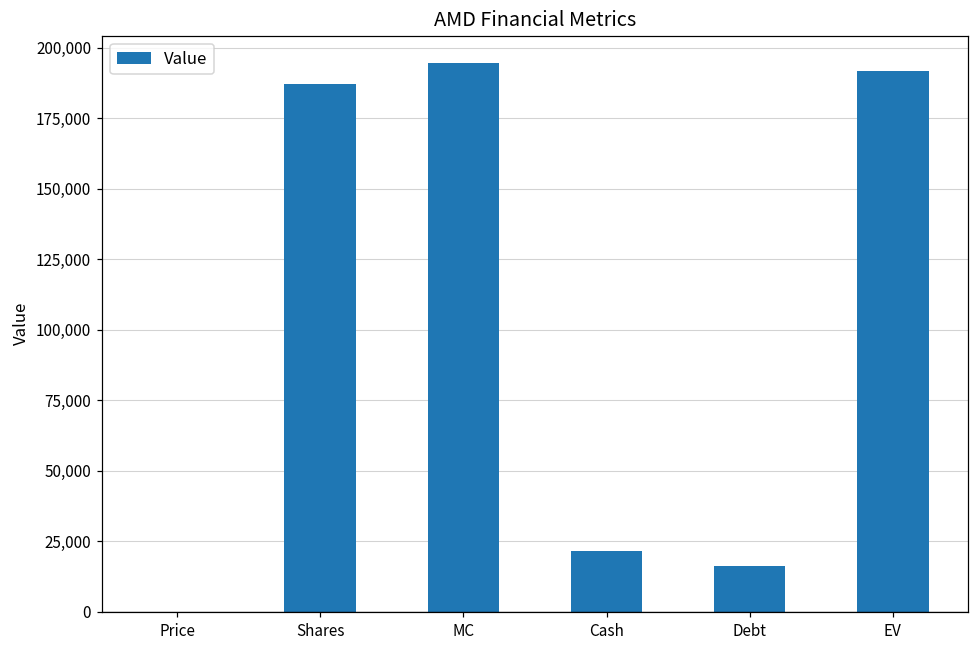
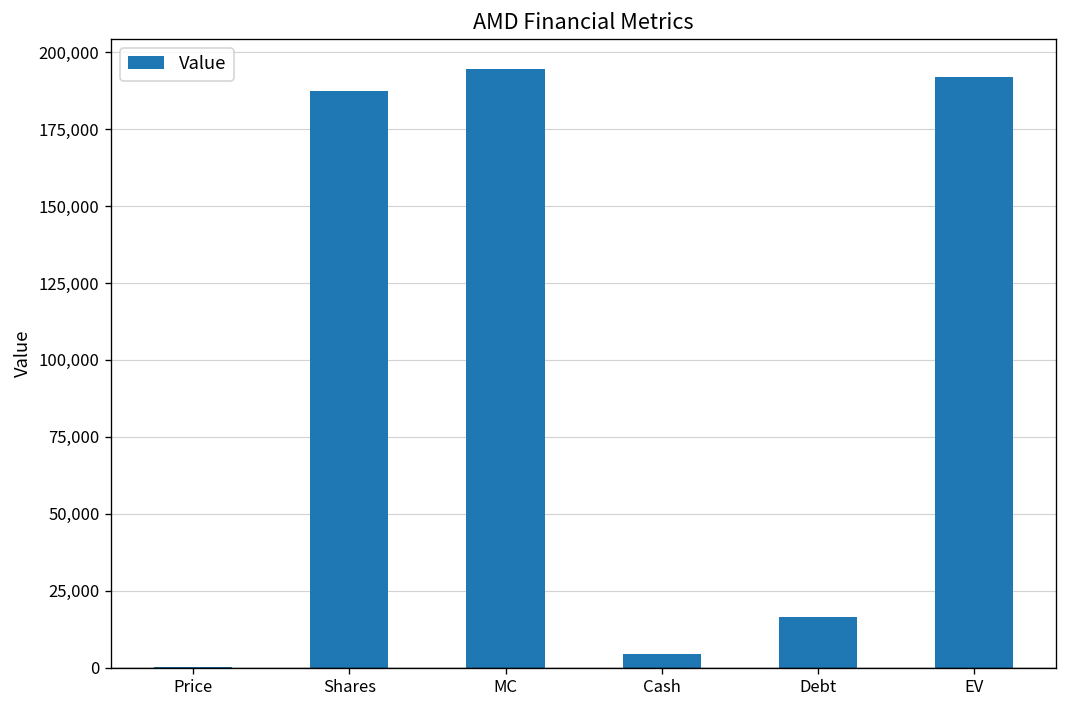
  {
    "Shares": "187,000",
    "MC": "195,000",
-   "Cash": "22,000",
+   "Cash": "5,000",
    "Debt": "16,000",
    "EV": "192,000"
  }
